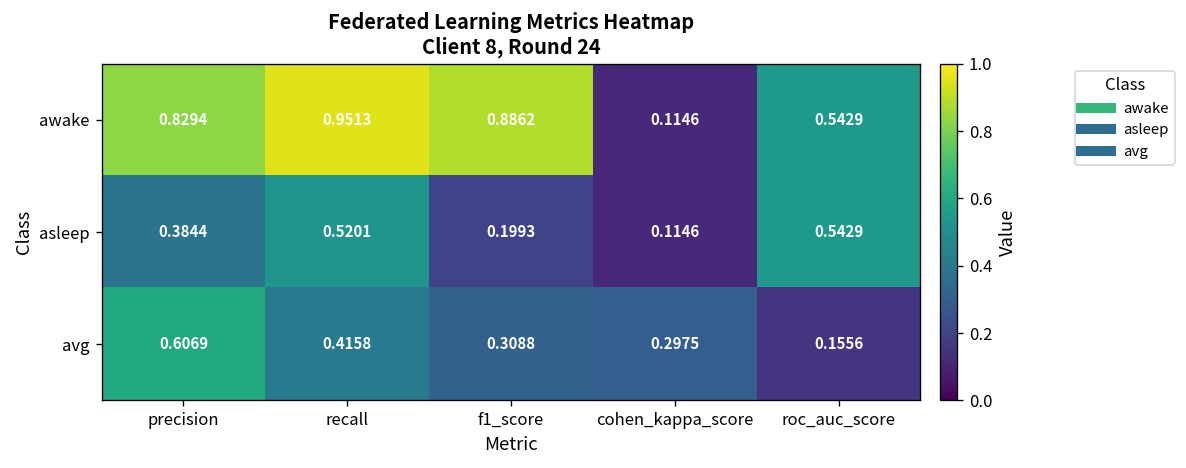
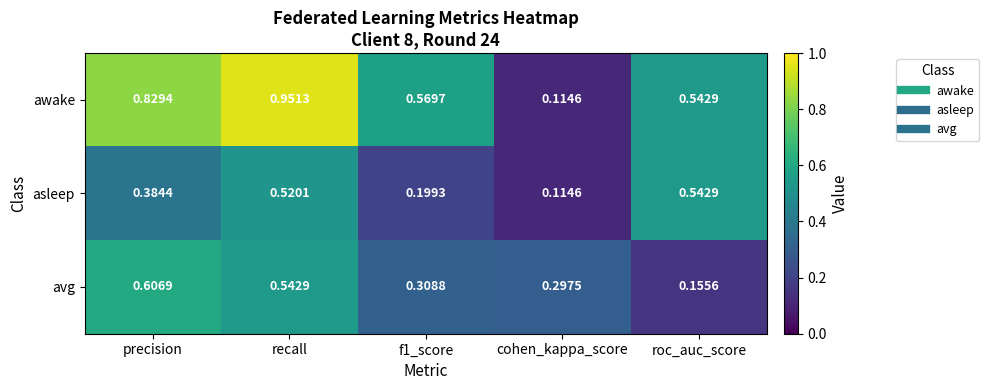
  {
    "awake": {
      "precision": 0.8294,
      "recall": 0.9513,
-     "f1_score": 0.8862,
+     "f1_score": 0.5697,
      "cohen_kappa_score": 0.1146,
      "roc_auc_score": 0.5429
    },
    "asleep": {
      "precision": 0.3844,
      "recall": 0.5201,
      "f1_score": 0.1993,
      "cohen_kappa_score": 0.1146,
      "roc_auc_score": 0.5429
    },
    "avg": {
      "precision": 0.6069,
-     "recall": 0.4158,
+     "recall": 0.5429,
      "f1_score": 0.3088,
      "cohen_kappa_score": 0.2975,
      "roc_auc_score": 0.1556
    }
  }
